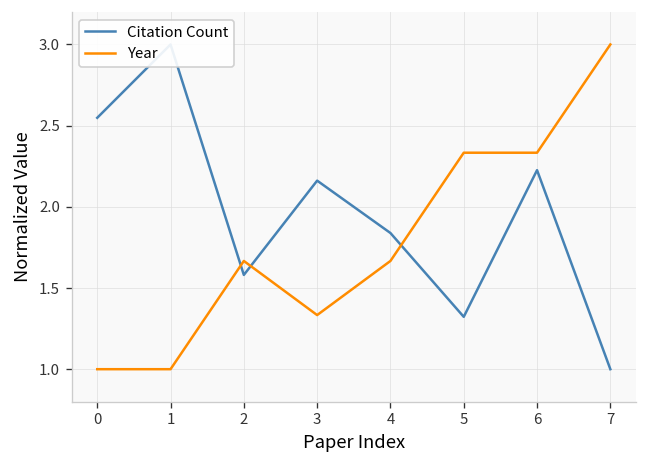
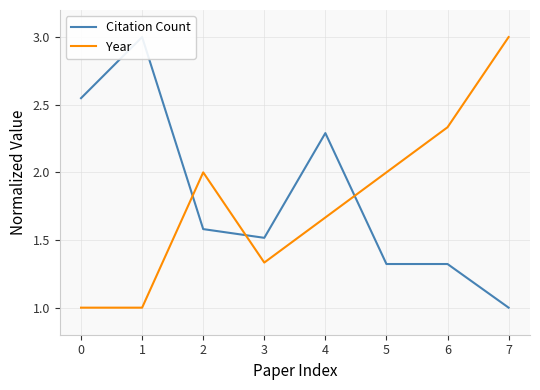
  {
    "Citation Count": {
      "0": 2.55,
      "2": 1.58,
-     "3": 2.16,
-     "4": 1.84,
+     "3": 1.52,
+     "4": 2.29,
      "5": 1.32,
-     "6": 2.23,
+     "6": 1.32,
      "7": 1.00
    },
    "Year": {
      "0": 1.00,
      "1": 1.00,
-     "2": 1.67,
+     "2": 2.00,
      "3": 1.33,
      "4": 1.67,
-     "5": 2.33,
+     "5": 2.00,
      "6": 2.33,
      "7": 3.00
    }
  }
